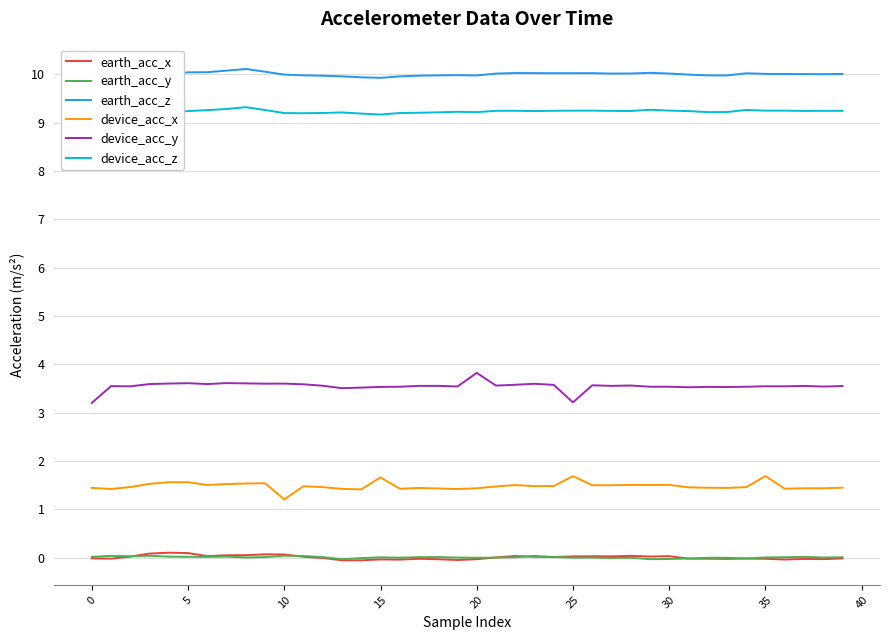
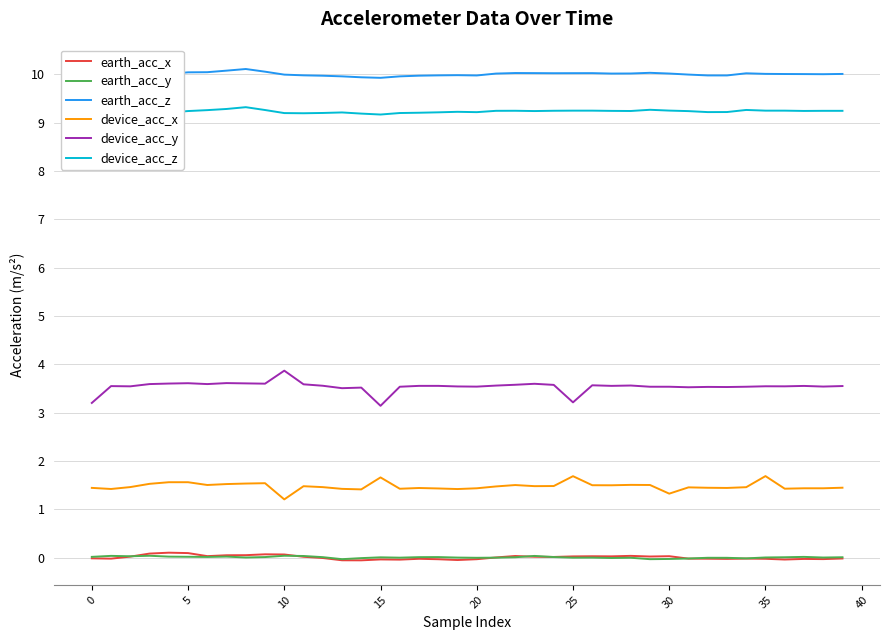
  {
    "earth_acc_x": {
      "5": 0.1,
      "30": 0.0
    },
    "earth_acc_y": {
      "5": 0.0,
      "30": 0.0
    },
    "device_acc_x": {
      "0": 1.4,
      "5": 1.6,
      "10": 1.2,
      "15": 1.7,
      "20": 1.4,
      "25": 1.7,
-     "30": 1.5,
+     "30": 1.3,
      "35": 1.7
    },
    "device_acc_y": {
      "0": 3.2,
      "5": 3.6,
-     "10": 3.6,
-     "15": 3.5,
-     "20": 3.8,
+     "10": 3.9,
+     "15": 3.1,
+     "20": 3.5,
      "25": 3.2,
      "30": 3.5,
      "35": 3.5
    }
  }
